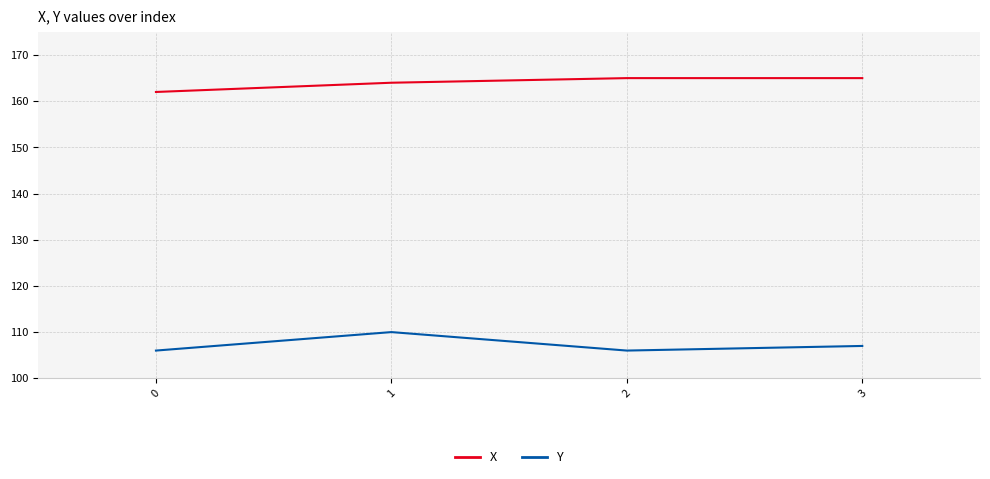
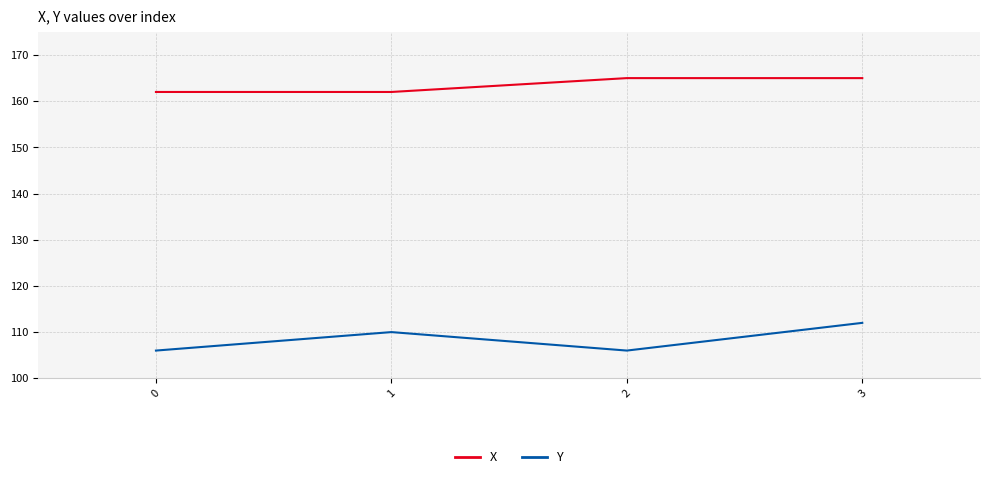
  {
    "X": {
      "0": 162,
-     "1": 164,
+     "1": 162,
      "2": 165,
      "3": 165
    },
    "Y": {
      "0": 106,
      "1": 110,
      "2": 106,
-     "3": 107
+     "3": 112
    }
  }
